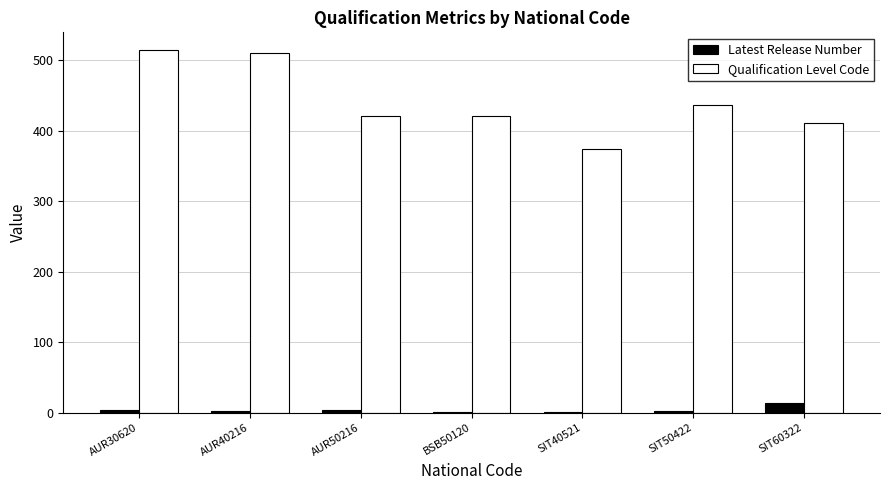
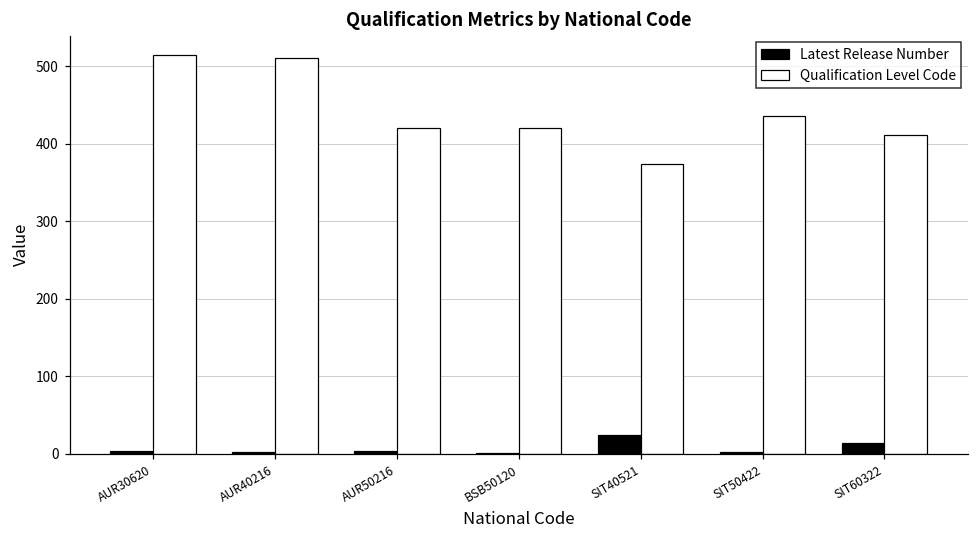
  {
    "Latest Release Number": {
      "AUR50216": 0,
-     "SIT40521": 0,
+     "SIT40521": 20,
      "SIT60322": 10
    },
    "Qualification Level Code": {
      "AUR30620": 510,
      "AUR40216": 510,
      "AUR50216": 420,
      "BSB50120": 420,
      "SIT40521": 370,
      "SIT50422": 440,
      "SIT60322": 410
    }
  }
